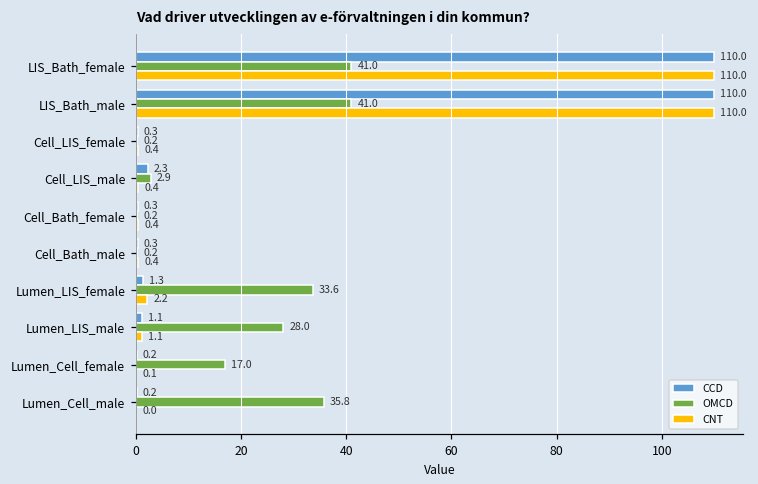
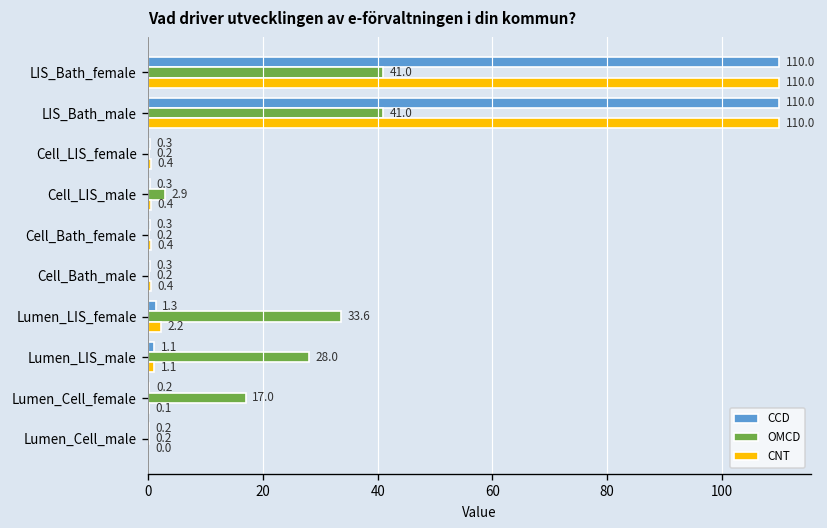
  {
    "CCD": {
      "LIS_Bath_female": 110.0,
      "LIS_Bath_male": 110.0,
      "Cell_LIS_female": 0.3,
-     "Cell_LIS_male": 2.3,
+     "Cell_LIS_male": 0.3,
      "Cell_Bath_female": 0.3,
      "Cell_Bath_male": 0.3,
      "Lumen_LIS_female": 1.3,
      "Lumen_LIS_male": 1.1,
      "Lumen_Cell_female": 0.2,
      "Lumen_Cell_male": 0.2
    },
    "OMCD": {
      "LIS_Bath_female": 41.0,
      "LIS_Bath_male": 41.0,
      "Cell_LIS_female": 0.2,
      "Cell_LIS_male": 2.9,
      "Cell_Bath_female": 0.2,
      "Cell_Bath_male": 0.2,
      "Lumen_LIS_female": 33.6,
      "Lumen_LIS_male": 28.0,
      "Lumen_Cell_female": 17.0,
-     "Lumen_Cell_male": 35.8
+     "Lumen_Cell_male": 0.2
    },
    "CNT": {
      "LIS_Bath_female": 110.0,
      "LIS_Bath_male": 110.0,
      "Cell_LIS_female": 0.4,
      "Cell_LIS_male": 0.4,
      "Cell_Bath_female": 0.4,
      "Cell_Bath_male": 0.4,
      "Lumen_LIS_female": 2.2,
      "Lumen_LIS_male": 1.1,
      "Lumen_Cell_female": 0.1,
      "Lumen_Cell_male": 0.0
    }
  }
